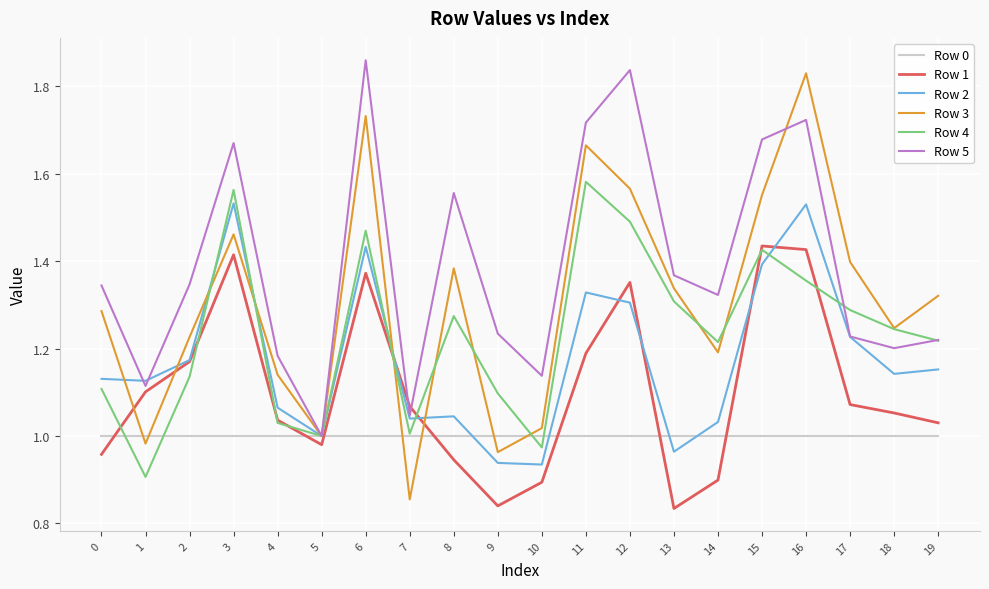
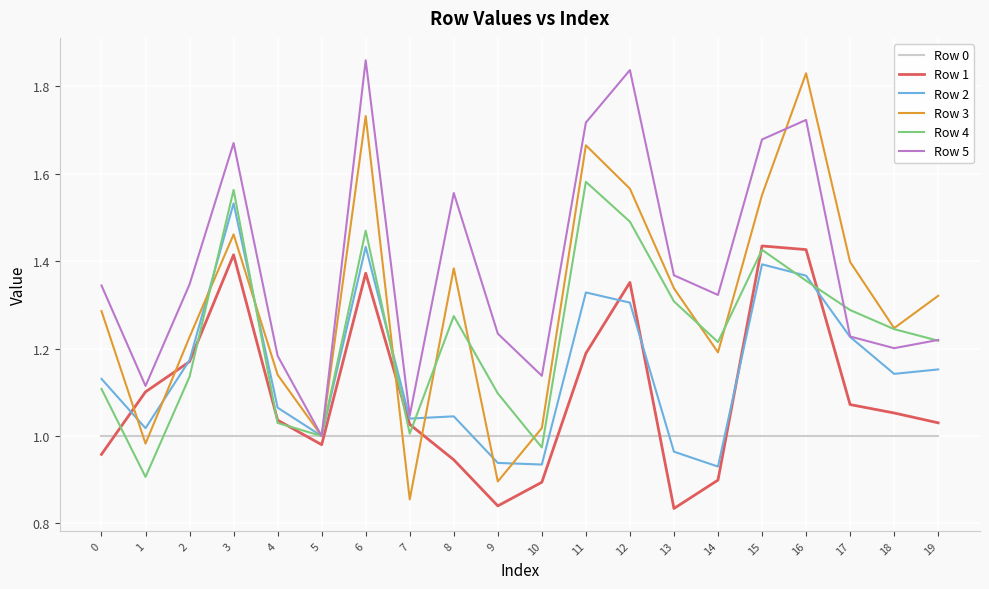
  {
    "Row 0": {
      "0": 1.00,
      "1": 1.00,
      "2": 1.00,
      "3": 1.00,
      "4": 1.00,
      "6": 1.00,
      "8": 1.00,
      "9": 1.00,
      "10": 1.00,
      "11": 1.00,
      "12": 1.00,
      "13": 1.00,
      "14": 1.00,
      "15": 1.00,
      "16": 1.00,
      "17": 1.00,
      "18": 1.00,
      "19": 1.00
    },
    "Row 1": {
      "0": 0.96,
      "1": 1.10,
      "3": 1.41,
      "4": 1.04,
      "5": 0.98,
      "6": 1.37,
-     "7": 1.07,
+     "7": 1.03,
      "8": 0.95,
      "9": 0.84,
      "10": 0.89,
      "11": 1.19,
      "12": 1.35,
      "13": 0.83,
      "14": 0.90,
      "15": 1.44,
      "16": 1.43,
      "17": 1.07,
      "18": 1.05,
      "19": 1.03
    },
    "Row 2": {
      "0": 1.13,
-     "1": 1.13,
+     "1": 1.02,
      "3": 1.53,
      "4": 1.06,
      "6": 1.43,
      "7": 1.04,
      "8": 1.05,
      "9": 0.94,
      "10": 0.93,
      "11": 1.33,
      "12": 1.31,
      "13": 0.96,
-     "14": 1.03,
+     "14": 0.93,
      "15": 1.39,
-     "16": 1.53,
+     "16": 1.37,
      "18": 1.14,
      "19": 1.15
    },
    "Row 3": {
      "0": 1.29,
      "1": 0.98,
      "2": 1.23,
      "3": 1.46,
      "4": 1.14,
      "6": 1.73,
      "7": 0.85,
      "8": 1.38,
-     "9": 0.96,
+     "9": 0.90,
      "10": 1.02,
      "11": 1.67,
      "12": 1.57,
      "13": 1.34,
      "14": 1.19,
      "15": 1.55,
      "16": 1.83,
      "17": 1.40,
      "19": 1.32
    },
    "Row 4": {
      "0": 1.11,
      "1": 0.91,
      "2": 1.14,
      "3": 1.56,
      "4": 1.03,
      "6": 1.47,
      "8": 1.27,
      "9": 1.10,
      "10": 0.97,
      "11": 1.58,
      "12": 1.49,
      "13": 1.31,
      "14": 1.22,
      "15": 1.43,
      "16": 1.36,
      "17": 1.29
    },
    "Row 5": {
      "0": 1.34,
      "1": 1.11,
      "2": 1.35,
      "3": 1.67,
      "4": 1.18,
      "6": 1.86,
      "7": 1.05,
      "8": 1.56,
      "9": 1.23,
      "10": 1.14,
      "11": 1.72,
      "12": 1.84,
      "13": 1.37,
      "14": 1.32,
      "15": 1.68,
      "16": 1.72,
      "18": 1.20
    }
  }
